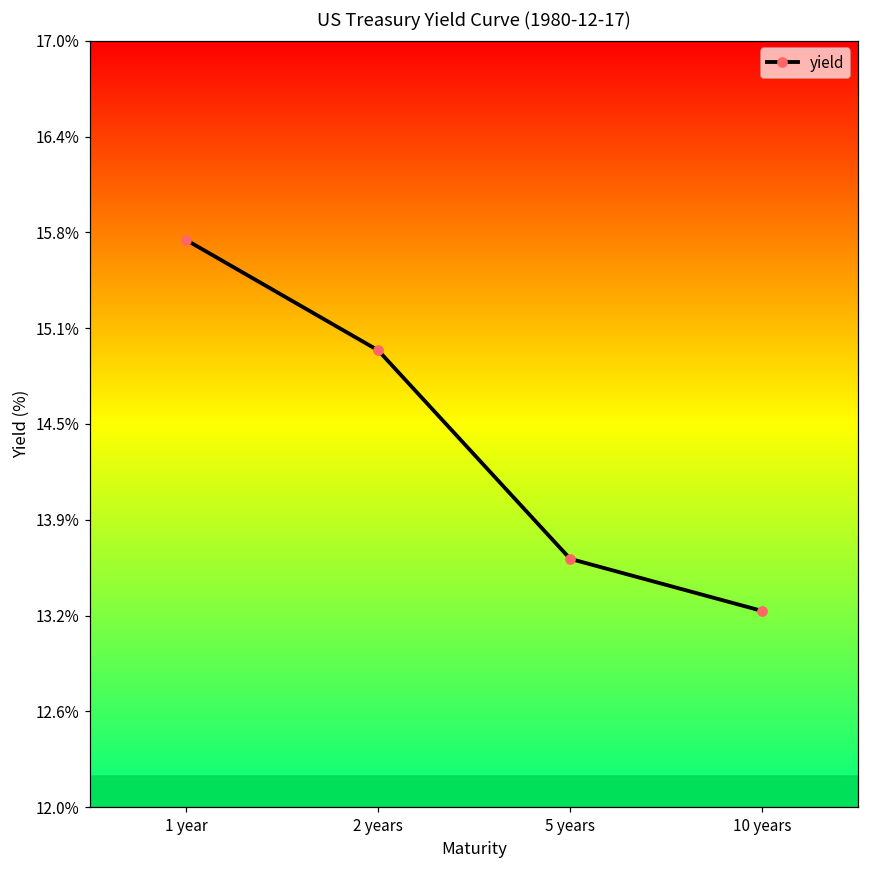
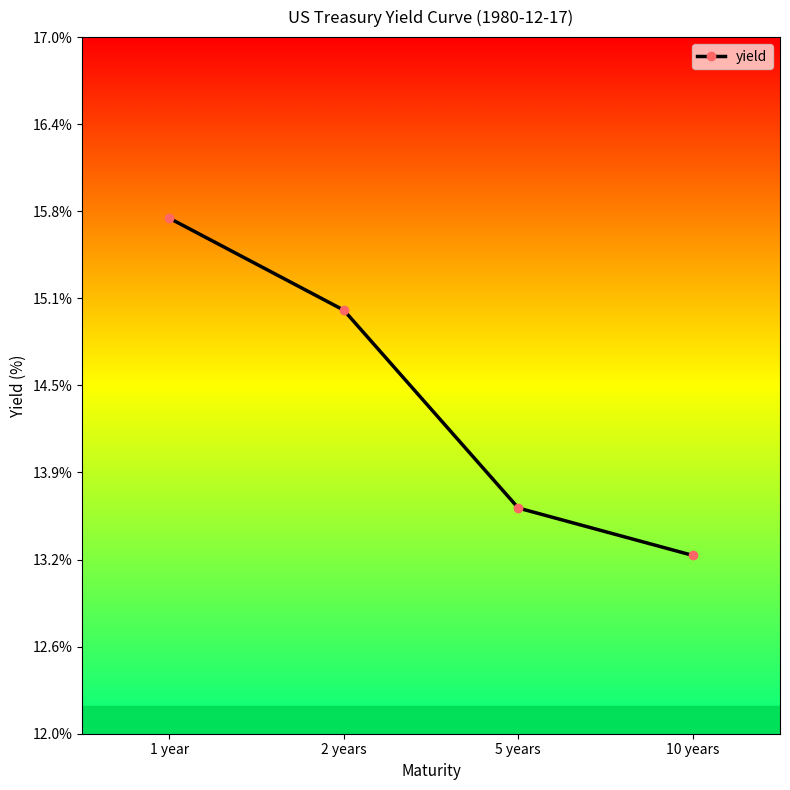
  {
    "1 year": "15.70%",
-   "2 years": "14.98%",
+   "2 years": "15.04%",
    "5 years": "13.62%",
    "10 years": "13.28%"
  }
